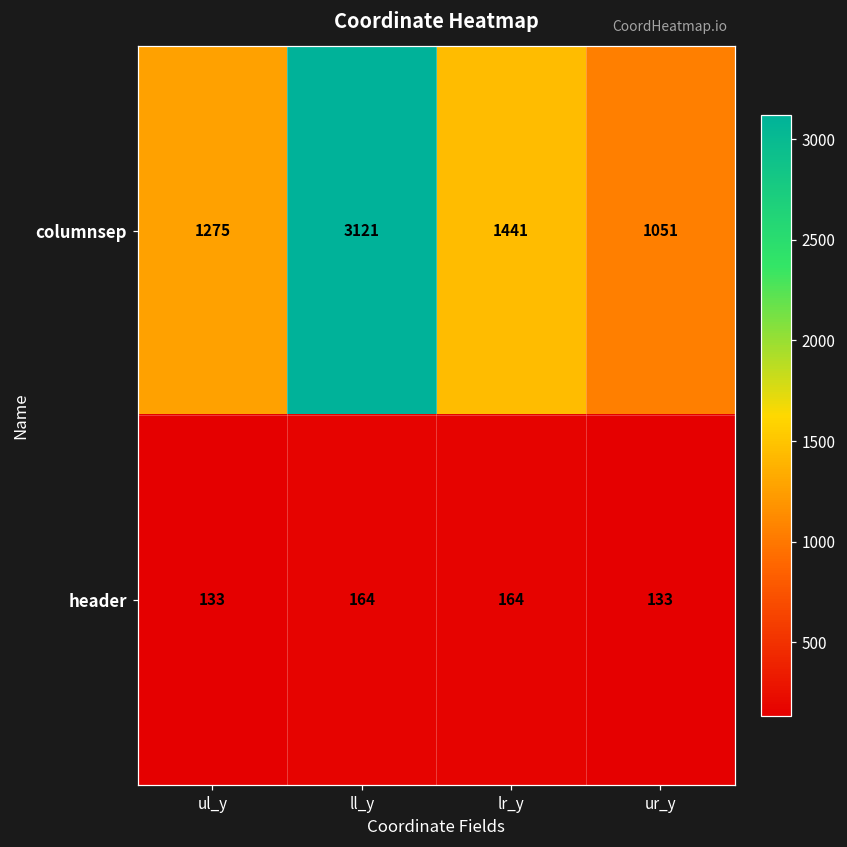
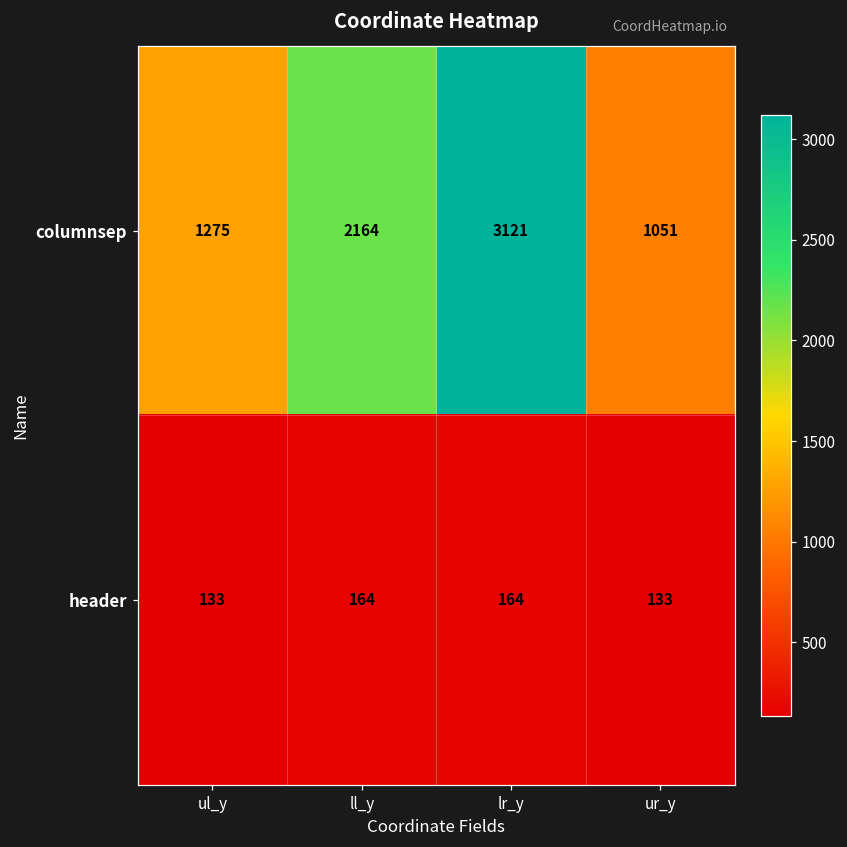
  {
    "columnsep": {
      "ul_y": 1275,
-     "ll_y": 3121,
-     "lr_y": 1441,
+     "ll_y": 2164,
+     "lr_y": 3121,
      "ur_y": 1051
    },
    "header": {
      "ul_y": 133,
      "ll_y": 164,
      "lr_y": 164,
      "ur_y": 133
    }
  }
